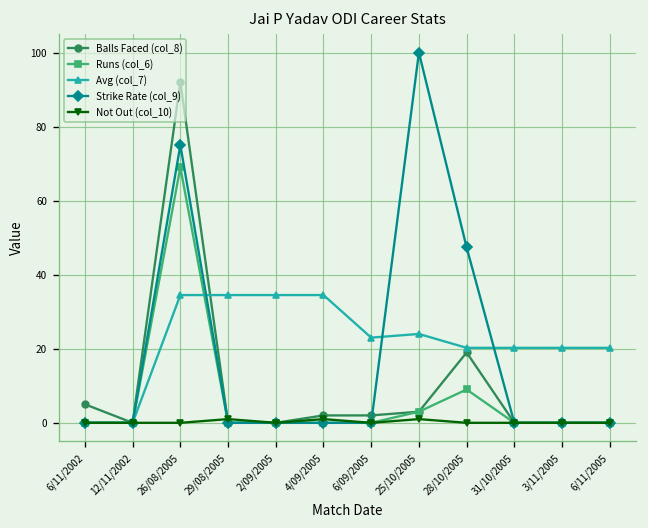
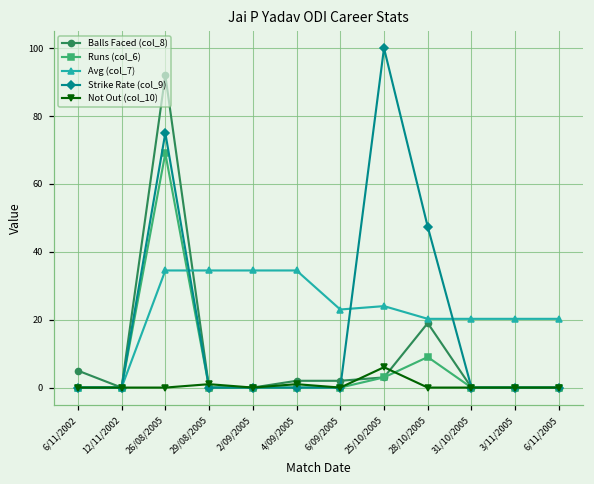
  {
    "Not Out (col_10)": {
      "26/08/2005": 0,
      "29/08/2005": 1,
      "4/09/2005": 1,
-     "25/10/2005": 1,
+     "25/10/2005": 6,
      "28/10/2005": 0
    }
  }
